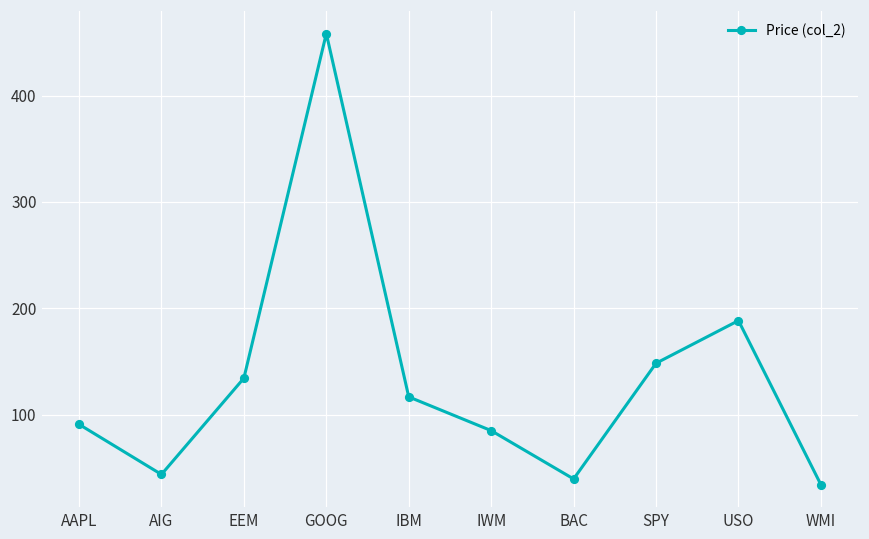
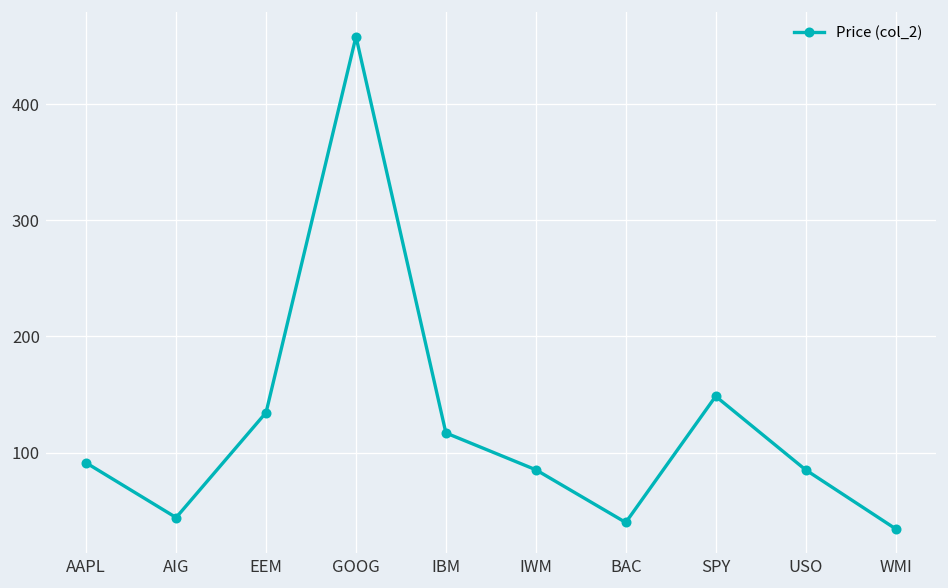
  {
    "AAPL": 90,
    "AIG": 40,
    "EEM": 130,
    "GOOG": 460,
    "IBM": 120,
    "IWM": 90,
    "BAC": 40,
    "SPY": 150,
-   "USO": 190,
+   "USO": 90,
    "WMI": 30
  }
